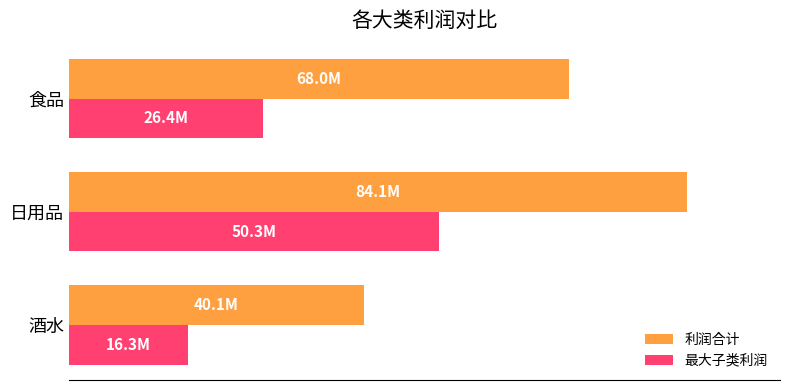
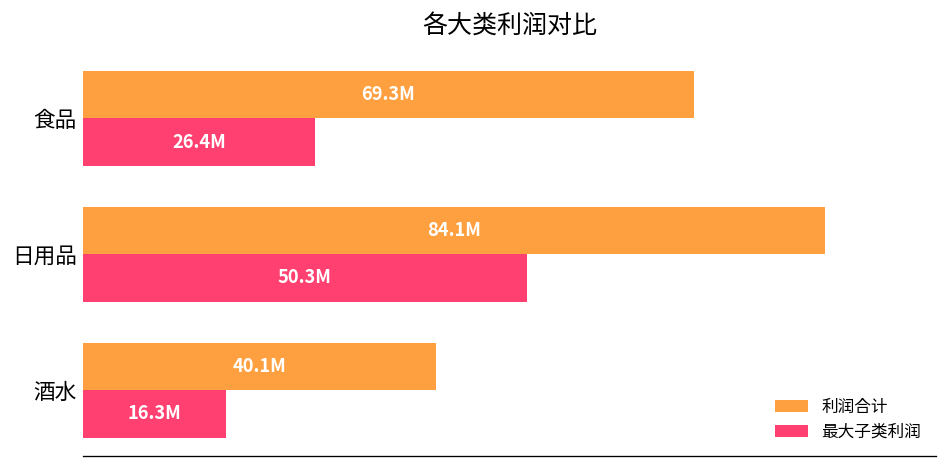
  {
    "利润合计": {
-     "食品": "68.0M",
+     "食品": "69.3M",
      "日用品": "84.1M",
      "酒水": "40.1M"
    },
    "最大子类利润": {
      "食品": "26.4M",
      "日用品": "50.3M",
      "酒水": "16.3M"
    }
  }
